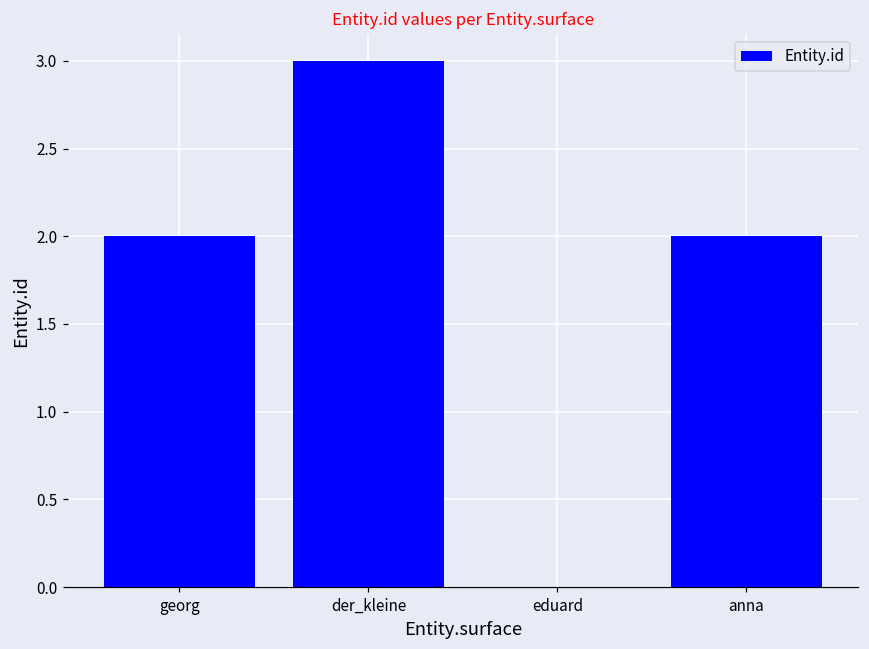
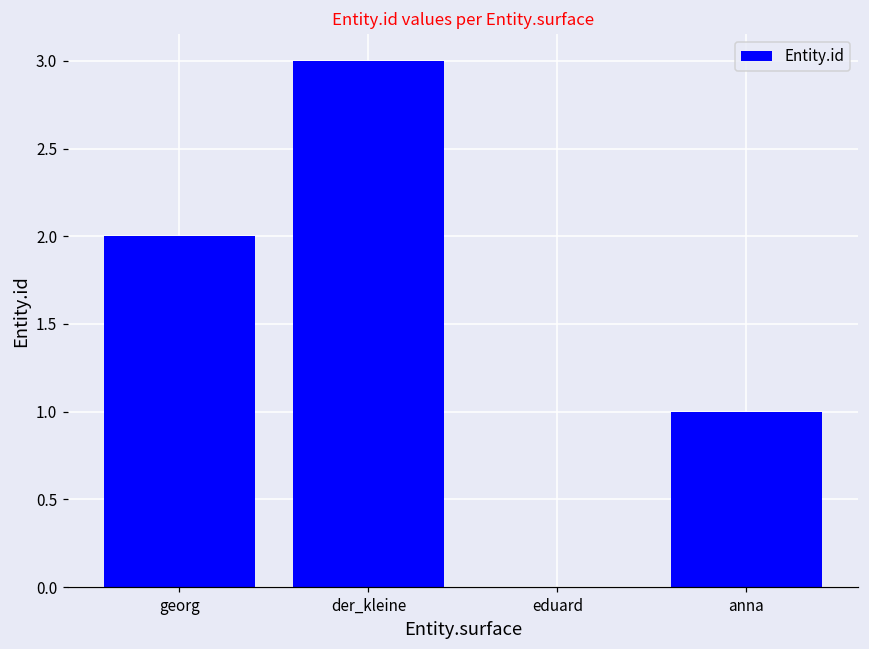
  {
    "georg": 2,
    "der_kleine": 3,
    "eduard": 0,
-   "anna": 2
+   "anna": 1
  }
